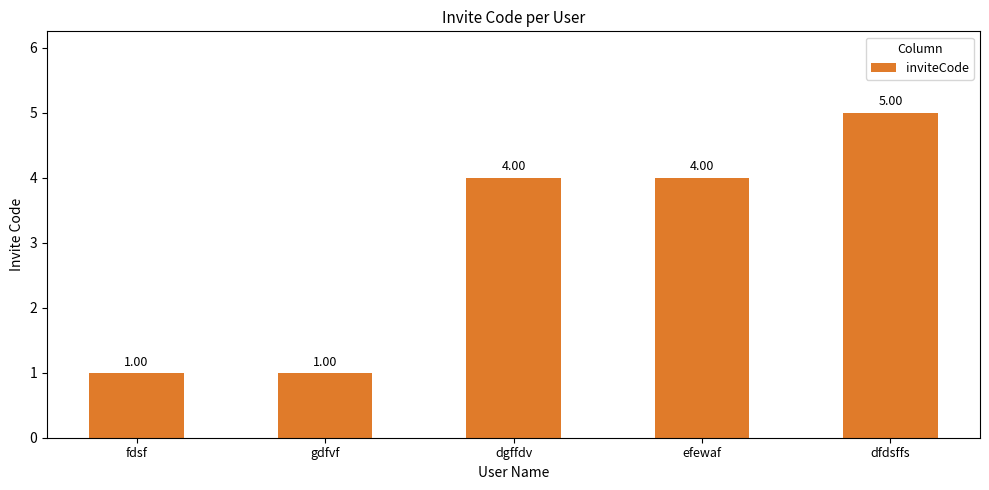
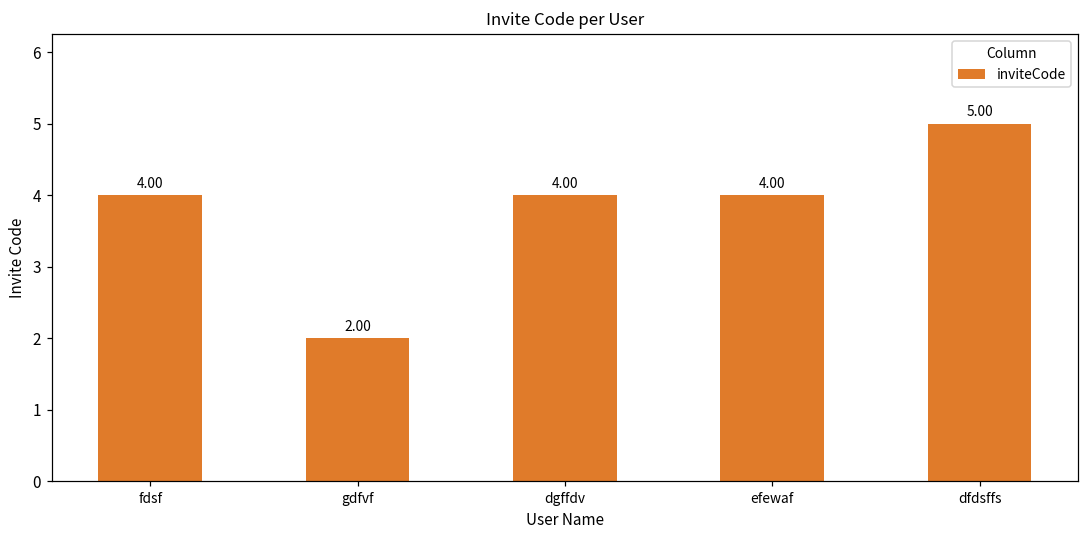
  {
-   "fdsf": 1.00,
-   "gdfvf": 1.00,
+   "fdsf": 4.00,
+   "gdfvf": 2.00,
    "dgffdv": 4.00,
    "efewaf": 4.00,
    "dfdsffs": 5.00
  }
